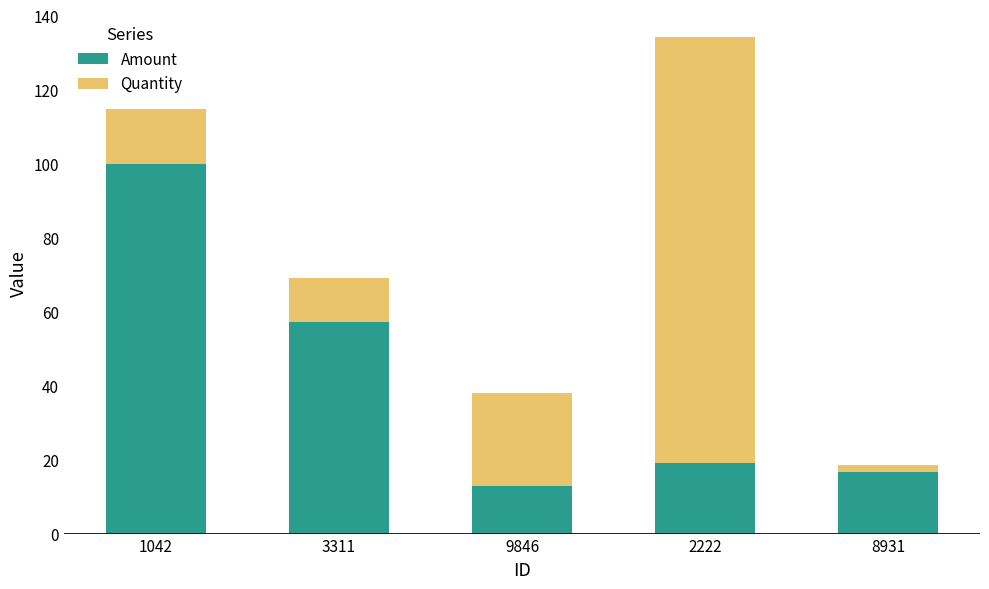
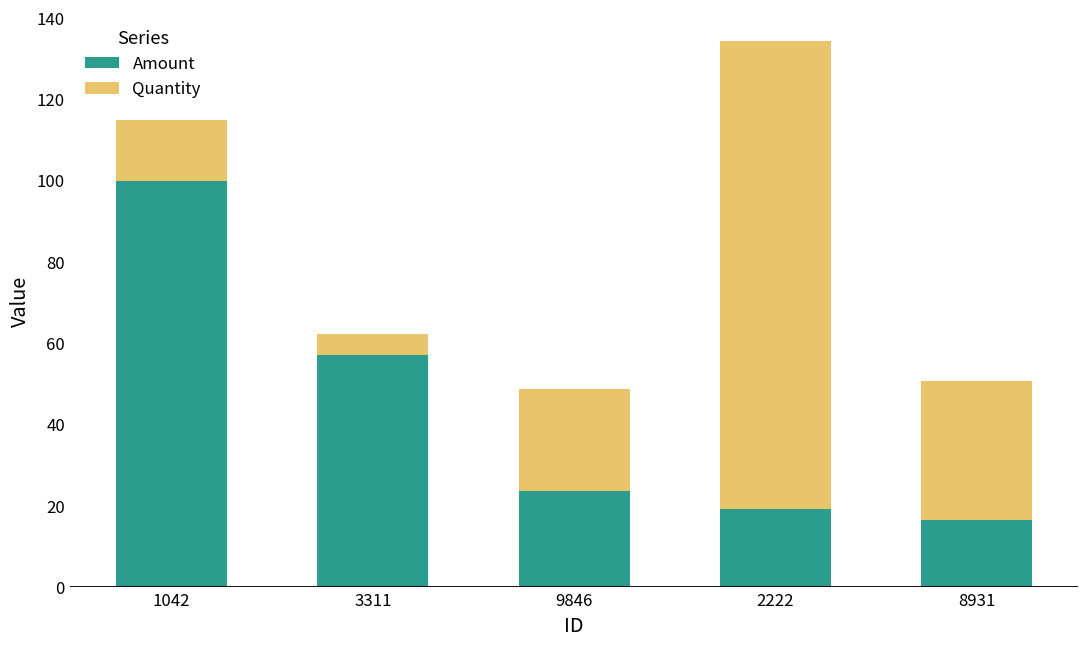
  {
    "Amount": {
      "1042": 100,
      "3311": 57,
-     "9846": 13,
+     "9846": 24,
      "2222": 19,
      "8931": 17
    },
    "Quantity": {
      "1042": 15,
-     "3311": 12,
+     "3311": 5,
      "9846": 25,
      "2222": 115,
-     "8931": 2
+     "8931": 34
    }
  }
